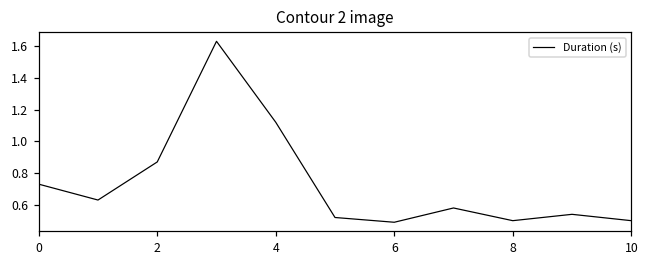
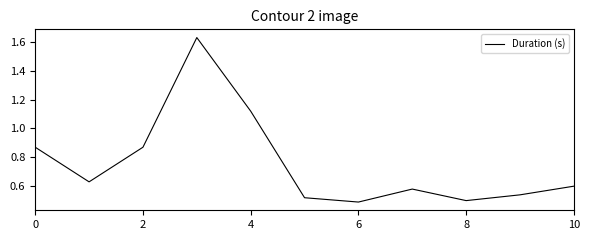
  {
-   "0": 0.73,
+   "0": 0.87,
    "2": 0.87,
    "4": 1.12,
    "6": 0.49,
    "8": 0.50,
-   "10": 0.5
+   "10": 0.6
  }
